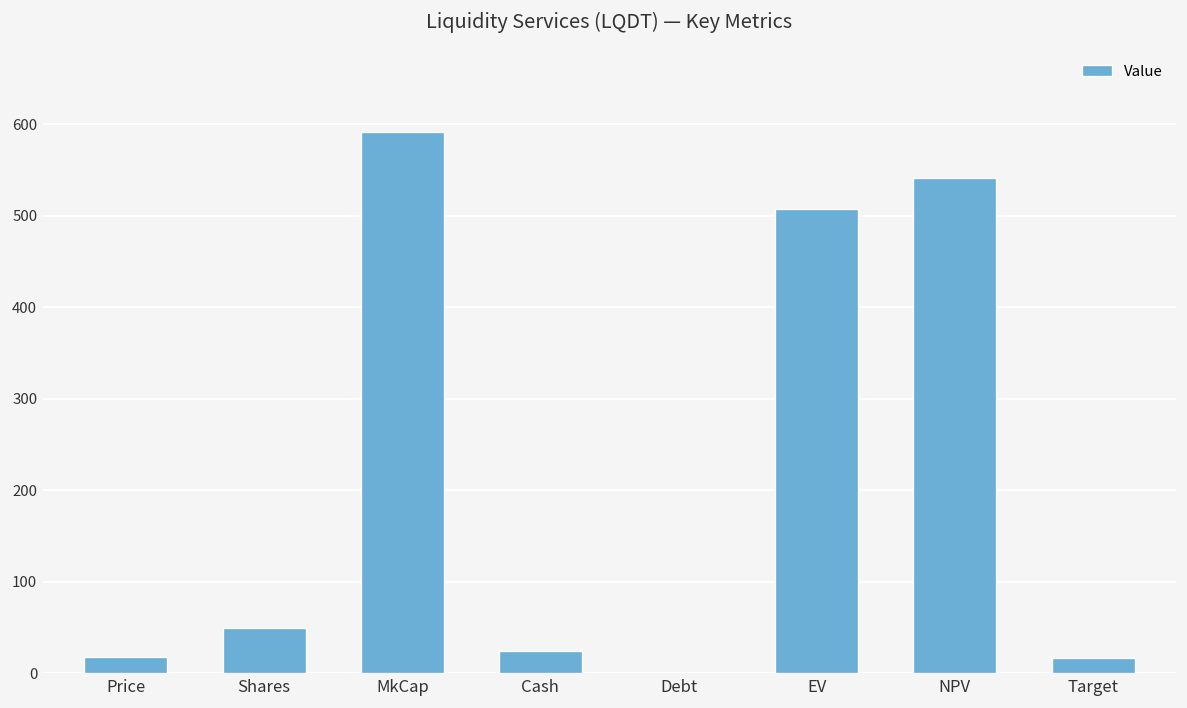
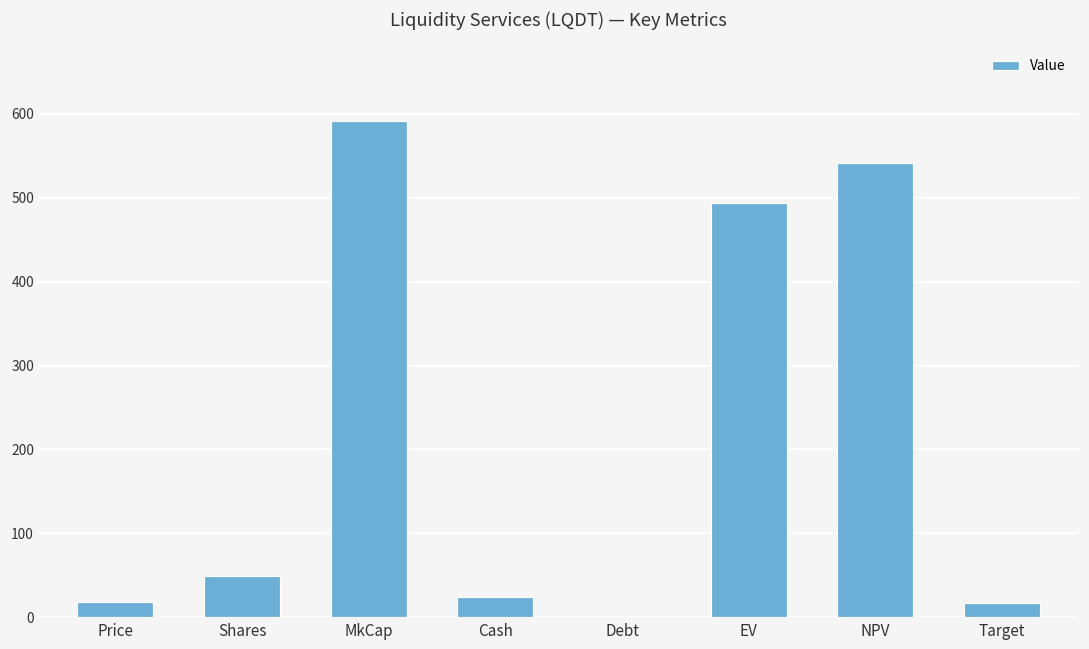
  {
    "Price": 20,
    "Shares": 50,
    "MkCap": 590,
    "Cash": 20,
    "Debt": 0,
-   "EV": 510,
+   "EV": 490,
    "NPV": 540,
    "Target": 20
  }
